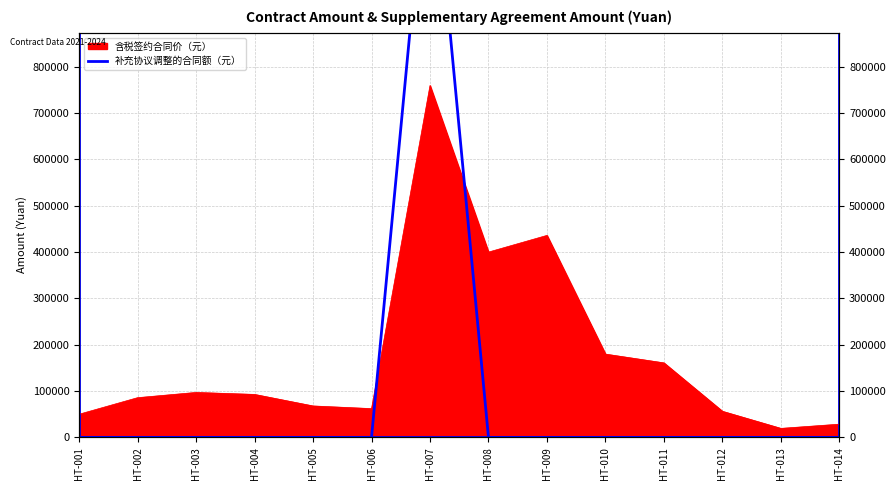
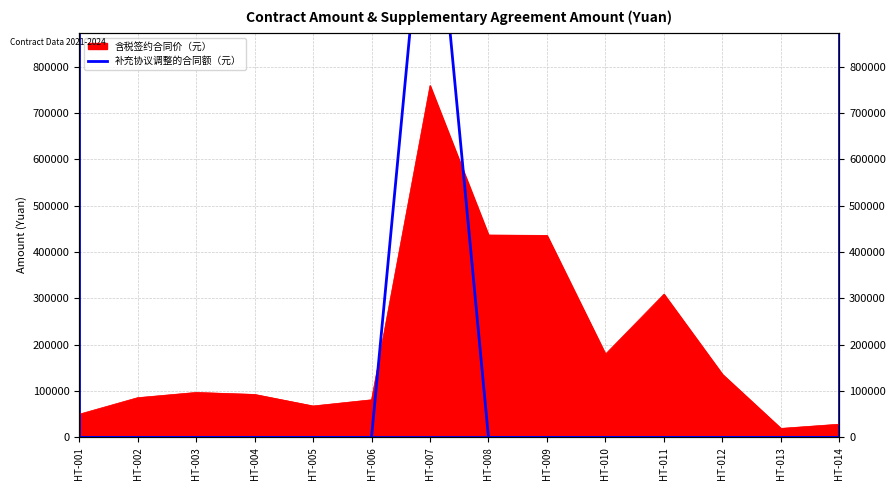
  {
    "含税签约合同价（元）": {
      "HT-001": 50000,
      "HT-002": 90000,
      "HT-003": 100000,
      "HT-004": 90000,
      "HT-005": 70000,
-     "HT-006": 60000,
+     "HT-006": 80000,
      "HT-007": 760000,
-     "HT-008": 400000,
+     "HT-008": 440000,
      "HT-009": 440000,
      "HT-010": 180000,
-     "HT-011": 160000,
-     "HT-012": 60000,
+     "HT-011": 310000,
+     "HT-012": 140000,
      "HT-013": 20000,
      "HT-014": 30000
    },
    "补充协议调整的合同额（元）": {
      "HT-001": 0,
      "HT-002": 0,
      "HT-003": 0,
      "HT-004": 0,
      "HT-005": 0,
      "HT-006": 0,
      "HT-008": 0,
      "HT-009": 0,
      "HT-010": 0,
      "HT-011": 0,
      "HT-012": 0,
      "HT-013": 0,
      "HT-014": 0
    }
  }
